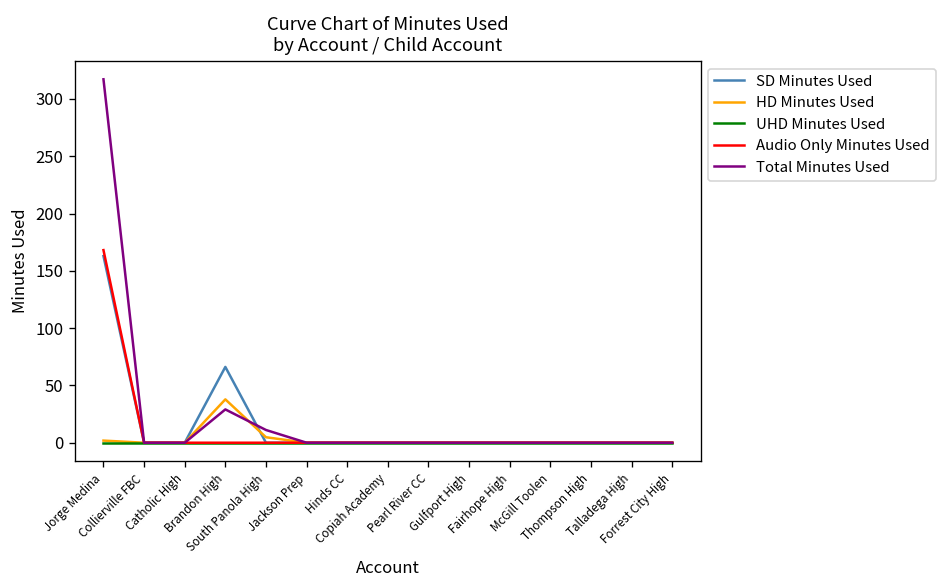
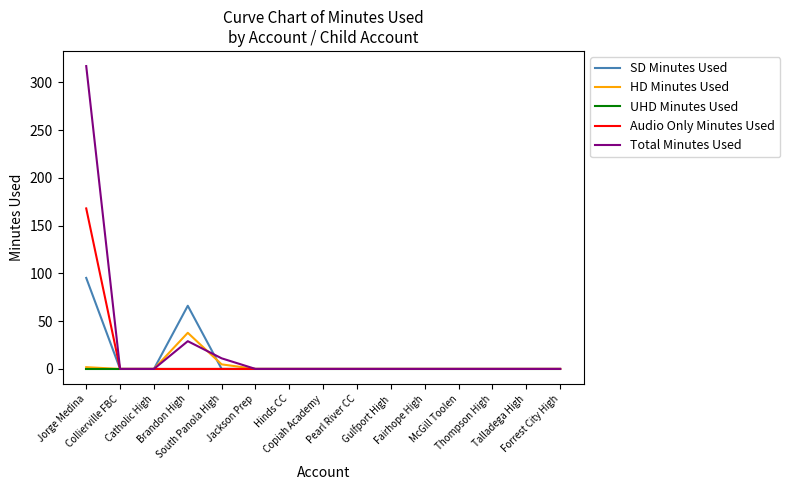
  {
    "SD Minutes Used": {
-     "Jorge Medina": 160,
+     "Jorge Medina": 100,
      "Brandon High": 70
    },
    "HD Minutes Used": {
      "Brandon High": 40,
      "South Panola High": 0
    },
    "Audio Only Minutes Used": {
      "Jorge Medina": 170
    },
    "Total Minutes Used": {
      "Jorge Medina": 320,
      "Brandon High": 30,
      "South Panola High": 10
    }
  }
